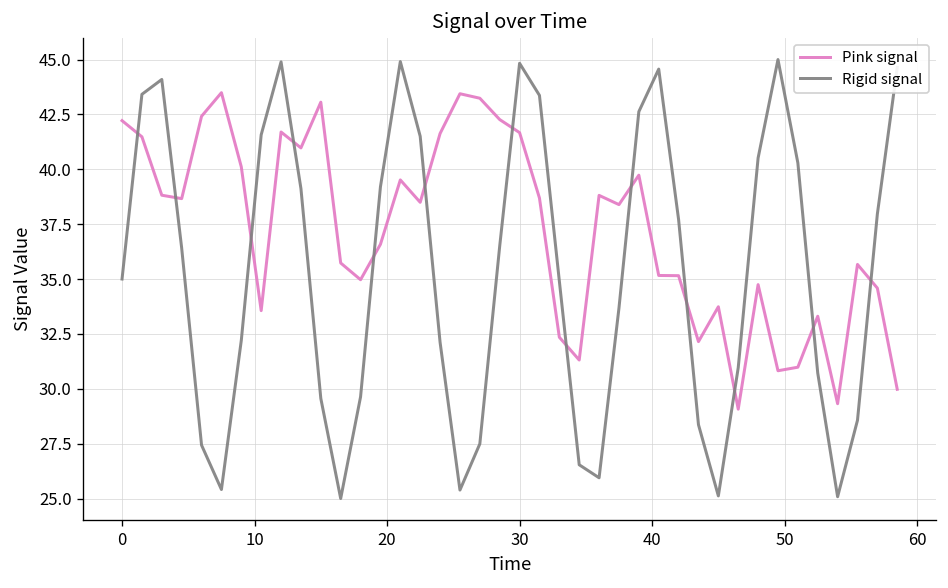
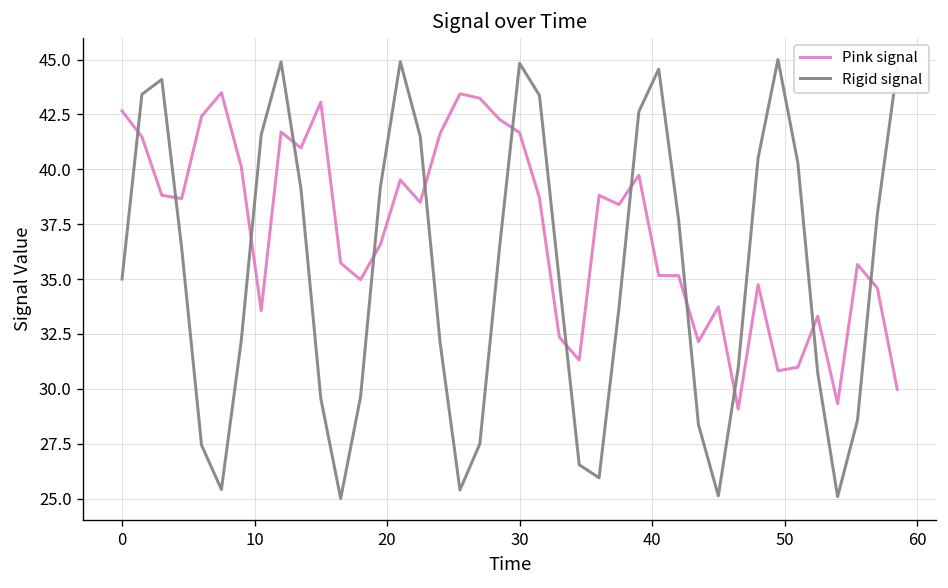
  {
    "Pink signal": {
-     "0": 42.2,
+     "0": 42.7,
      "30": 41.7
    },
    "Rigid signal": {
      "0": 35.0,
      "30": 44.8
    }
  }
